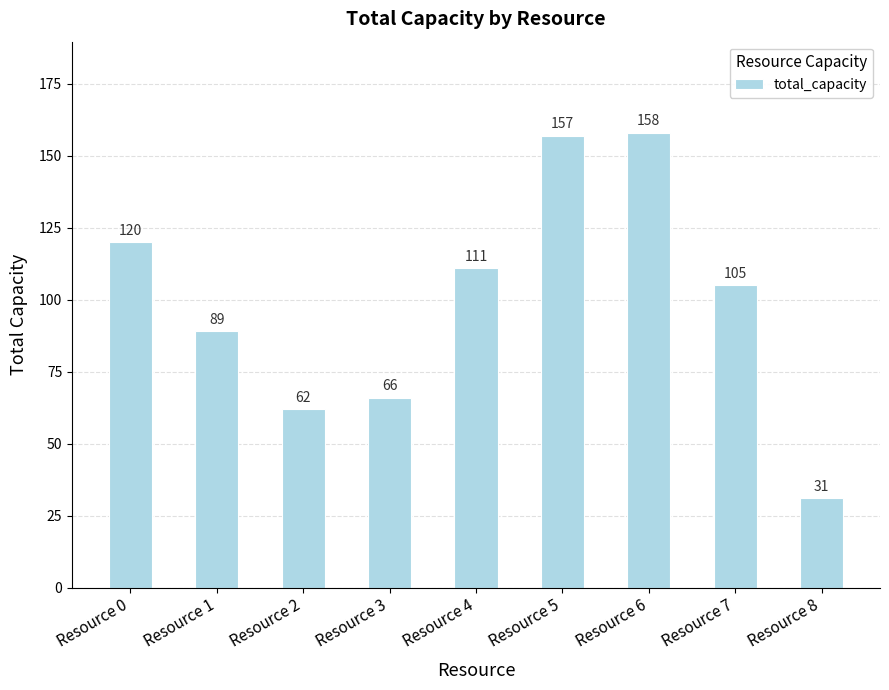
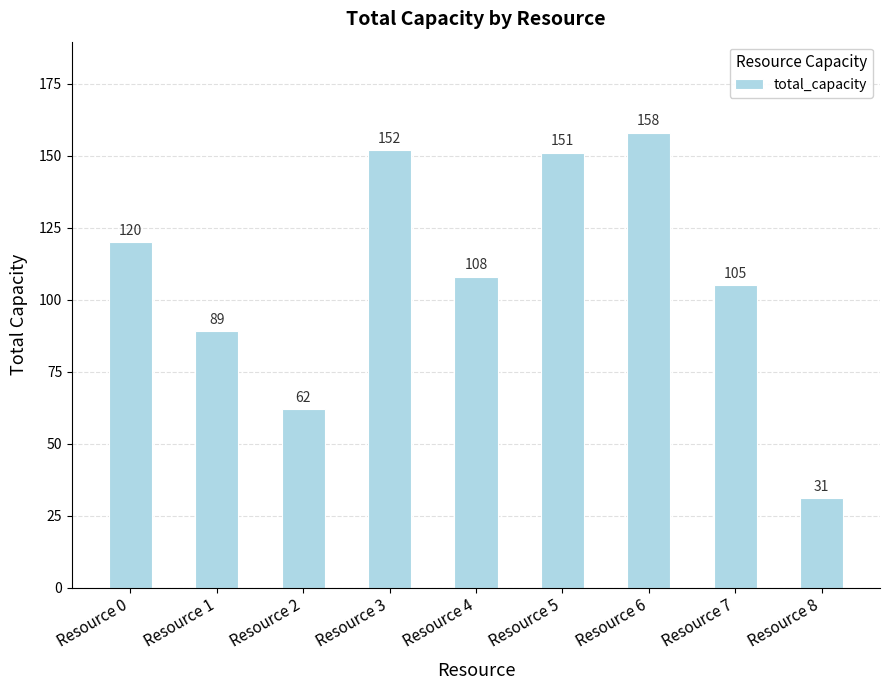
  {
    "Resource 0": 120,
    "Resource 1": 89,
    "Resource 2": 62,
-   "Resource 3": 66,
-   "Resource 4": 111,
-   "Resource 5": 157,
+   "Resource 3": 152,
+   "Resource 4": 108,
+   "Resource 5": 151,
    "Resource 6": 158,
    "Resource 7": 105,
    "Resource 8": 31
  }
